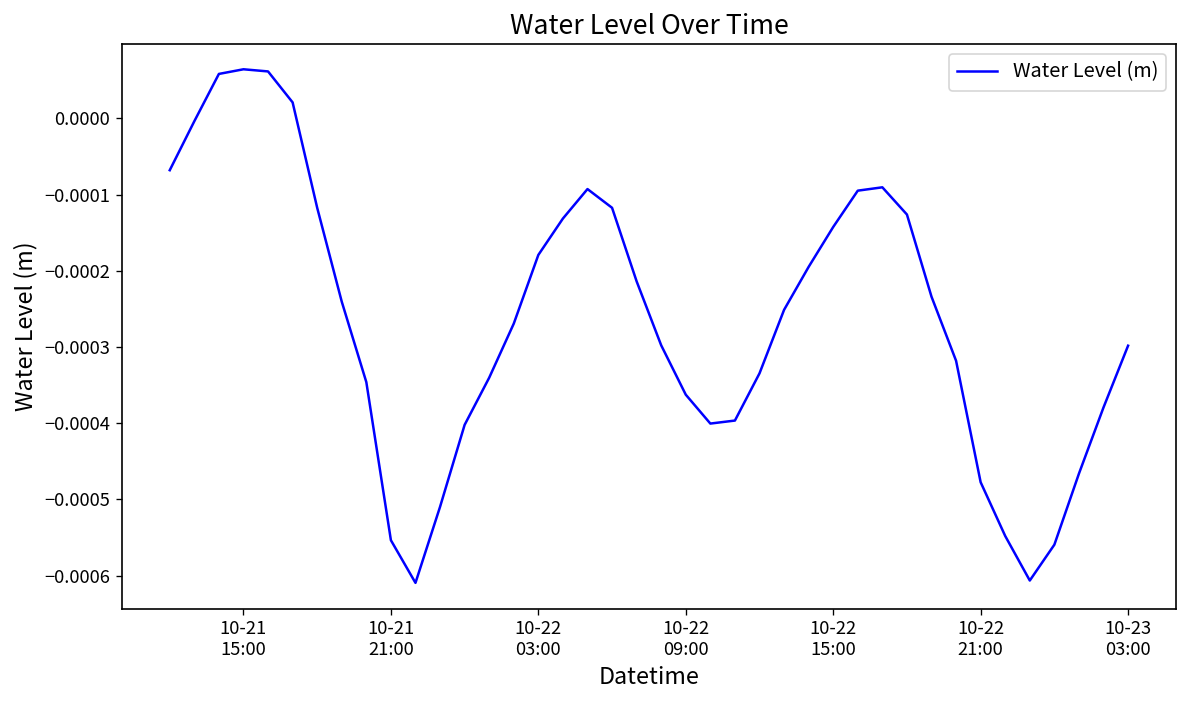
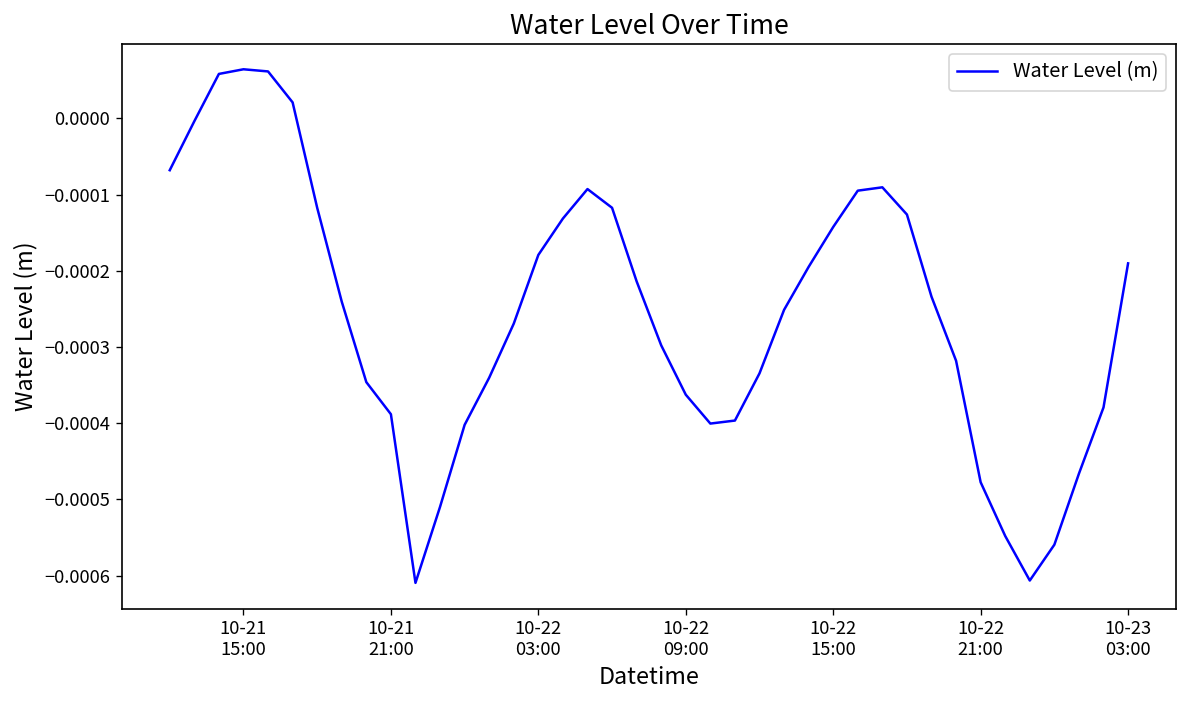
  {
    "10-21 15:00": 0.00006,
-   "10-21 21:00": -0.00055,
+   "10-21 21:00": -0.00039,
    "10-22 03:00": -0.00018,
    "10-22 09:00": -0.00036,
    "10-22 15:00": -0.00014,
    "10-22 21:00": -0.00048,
-   "10-23 03:00": -0.00030
+   "10-23 03:00": -0.00019
  }
